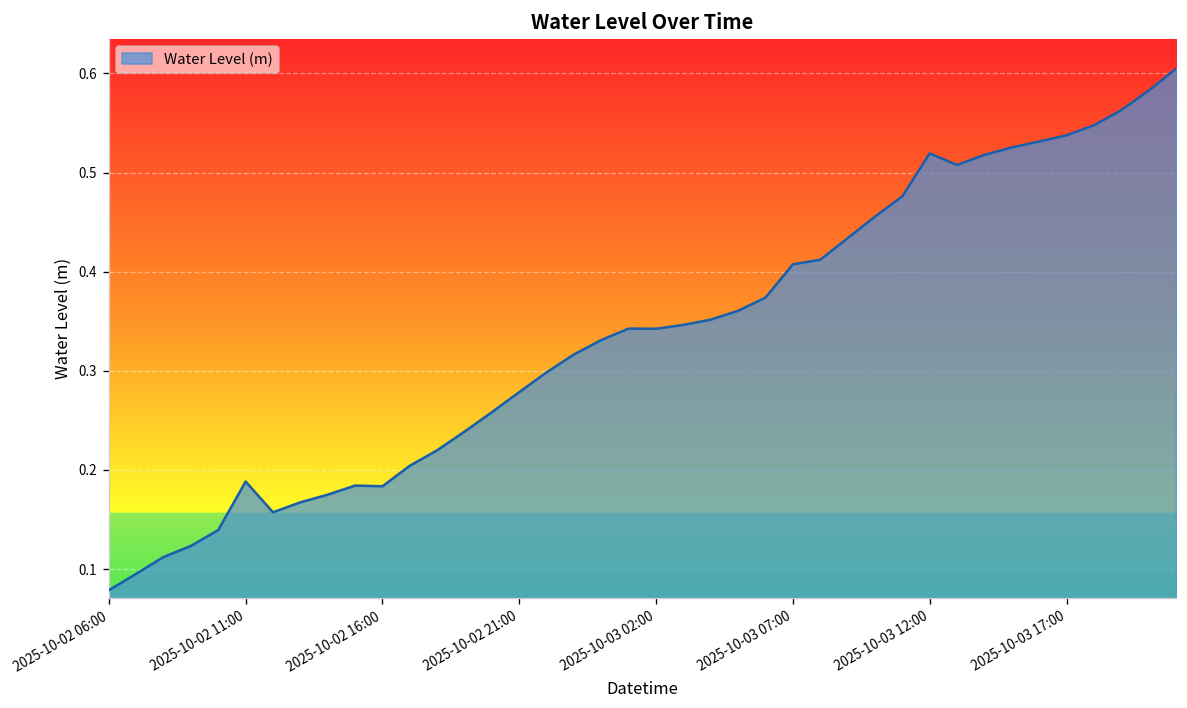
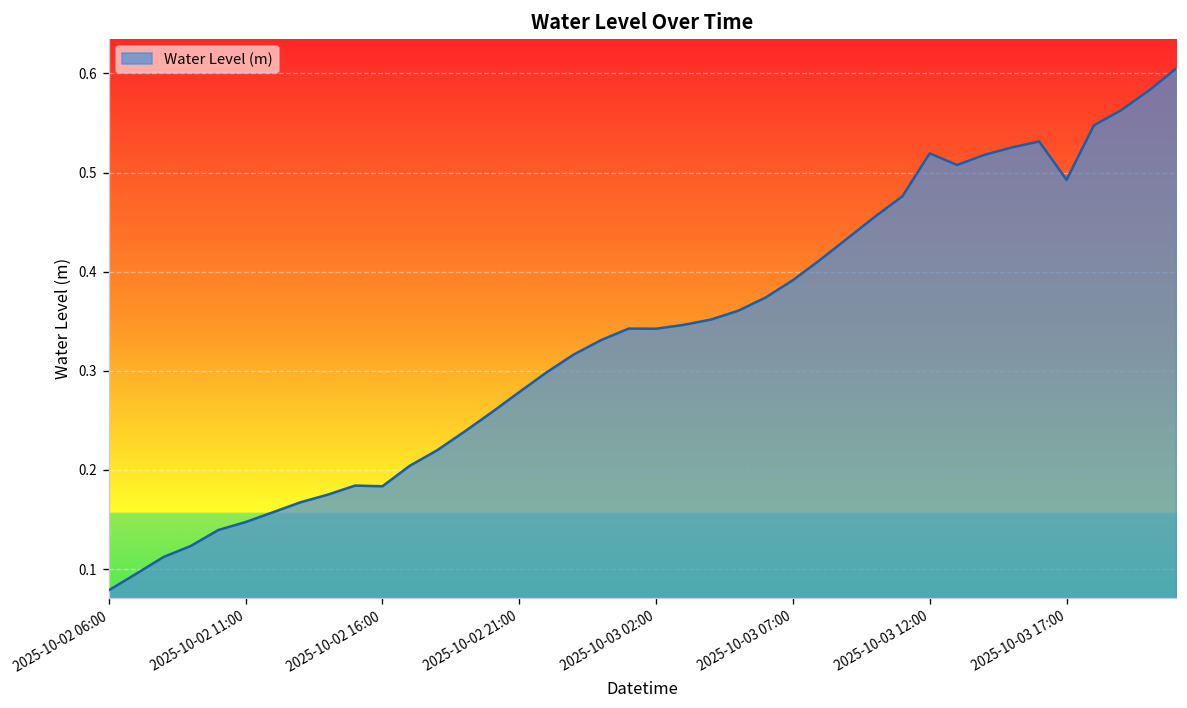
  {
    "2025-10-02 06:00": 0.08,
-   "2025-10-02 11:00": 0.19,
+   "2025-10-02 11:00": 0.15,
    "2025-10-02 16:00": 0.18,
    "2025-10-02 21:00": 0.28,
    "2025-10-03 02:00": 0.34,
-   "2025-10-03 07:00": 0.41,
+   "2025-10-03 07:00": 0.39,
    "2025-10-03 12:00": 0.52,
-   "2025-10-03 17:00": 0.54
+   "2025-10-03 17:00": 0.49
  }
